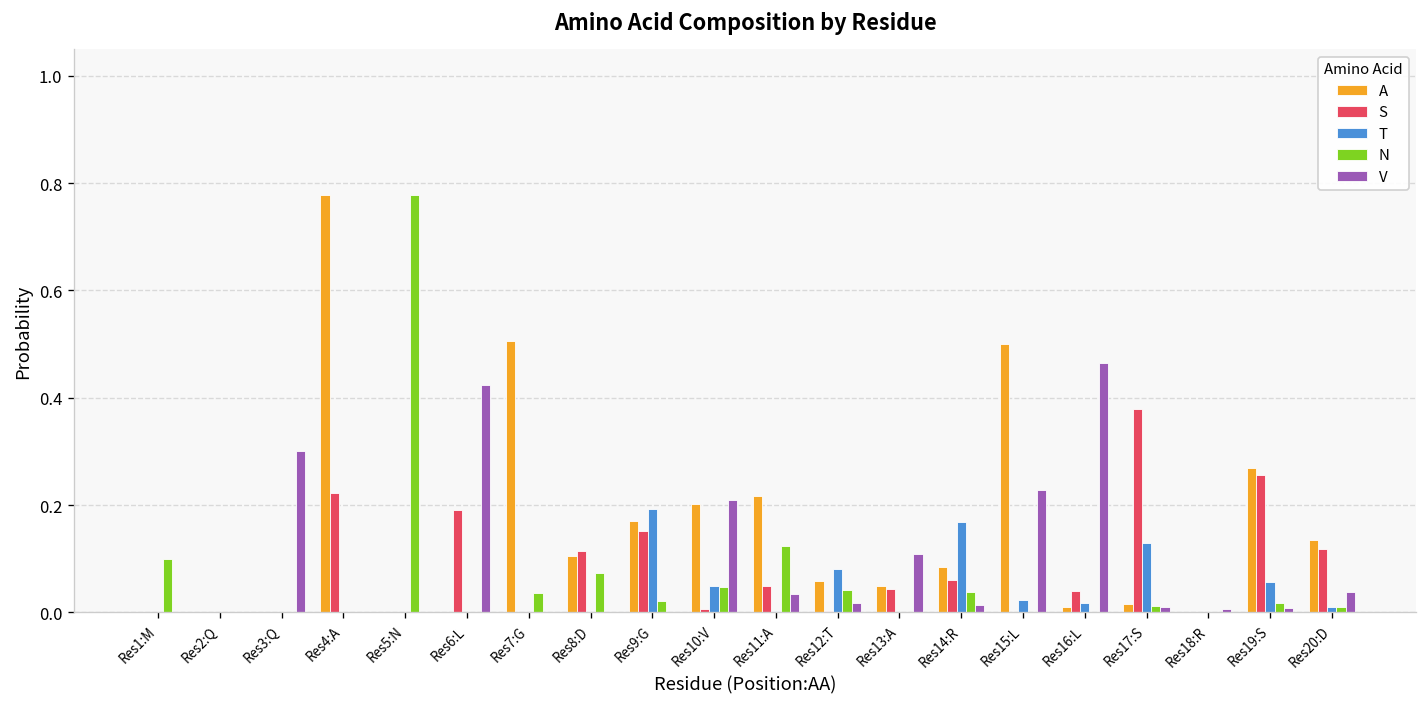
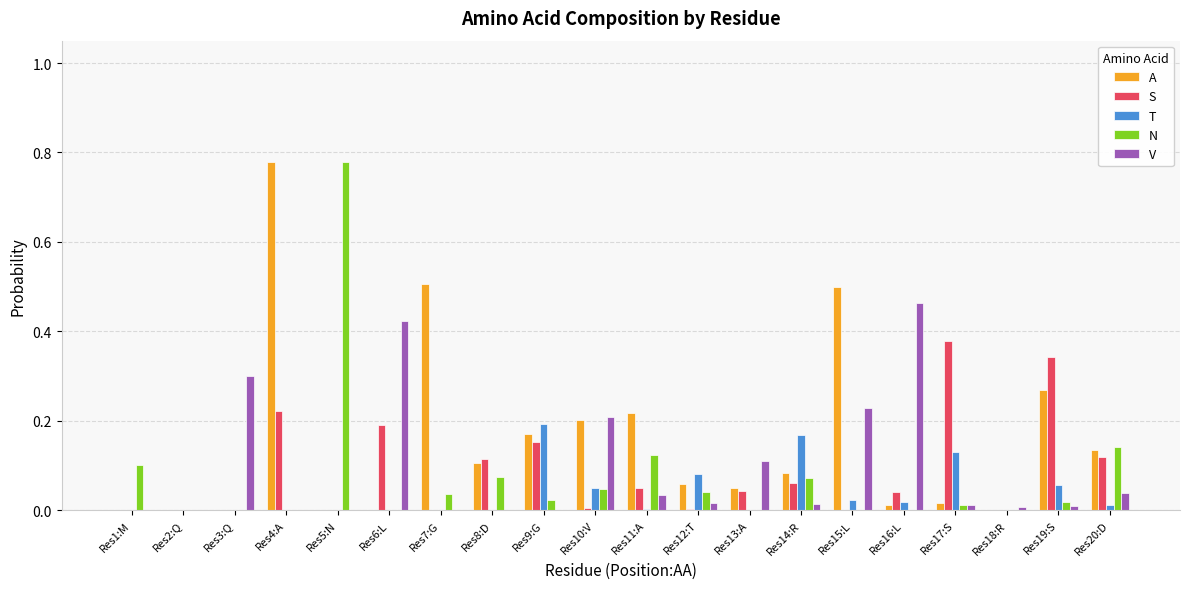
  {
    "A": {
      "Res1:M": 0.00,
      "Res2:Q": 0.00,
      "Res3:Q": 0.00,
      "Res4:A": 0.78,
      "Res5:N": 0.00,
      "Res6:L": 0.00,
      "Res7:G": 0.51,
      "Res8:D": 0.10,
      "Res9:G": 0.17,
      "Res10:V": 0.20,
      "Res11:A": 0.22,
      "Res12:T": 0.06,
      "Res13:A": 0.05,
      "Res14:R": 0.08,
      "Res15:L": 0.50,
      "Res16:L": 0.01,
      "Res17:S": 0.01,
      "Res18:R": 0.00,
      "Res19:S": 0.27,
      "Res20:D": 0.13
    },
    "S": {
      "Res1:M": 0.00,
      "Res2:Q": 0.00,
      "Res3:Q": 0.00,
      "Res4:A": 0.22,
      "Res5:N": 0.00,
      "Res6:L": 0.19,
      "Res7:G": 0.00,
      "Res8:D": 0.11,
      "Res9:G": 0.15,
      "Res11:A": 0.05,
      "Res13:A": 0.04,
      "Res14:R": 0.06,
      "Res15:L": 0.00,
      "Res16:L": 0.04,
      "Res17:S": 0.38,
      "Res18:R": 0.00,
-     "Res19:S": 0.26,
+     "Res19:S": 0.34,
      "Res20:D": 0.12
    },
    "T": {
      "Res1:M": 0.00,
      "Res2:Q": 0.00,
      "Res3:Q": 0.00,
      "Res4:A": 0.00,
      "Res5:N": 0.00,
      "Res6:L": 0.00,
      "Res7:G": 0.00,
      "Res8:D": 0.00,
      "Res9:G": 0.19,
      "Res10:V": 0.05,
      "Res12:T": 0.08,
      "Res13:A": 0.00,
      "Res14:R": 0.17,
      "Res15:L": 0.02,
      "Res16:L": 0.02,
      "Res17:S": 0.13,
      "Res18:R": 0.00,
      "Res19:S": 0.06,
      "Res20:D": 0.01
    },
    "N": {
      "Res1:M": 0.10,
      "Res2:Q": 0.00,
      "Res3:Q": 0.00,
      "Res4:A": 0.00,
      "Res5:N": 0.78,
      "Res6:L": 0.00,
      "Res7:G": 0.04,
      "Res8:D": 0.07,
      "Res9:G": 0.02,
      "Res10:V": 0.05,
      "Res11:A": 0.12,
      "Res12:T": 0.04,
      "Res13:A": 0.00,
-     "Res14:R": 0.04,
+     "Res14:R": 0.07,
      "Res15:L": 0.00,
      "Res16:L": 0.00,
      "Res17:S": 0.01,
      "Res18:R": 0.00,
      "Res19:S": 0.02,
-     "Res20:D": 0.01
+     "Res20:D": 0.14
    },
    "V": {
      "Res1:M": 0.00,
      "Res2:Q": 0.00,
      "Res3:Q": 0.30,
      "Res4:A": 0.00,
      "Res5:N": 0.00,
      "Res6:L": 0.42,
      "Res7:G": 0.00,
      "Res8:D": 0.00,
      "Res9:G": 0.00,
      "Res10:V": 0.21,
      "Res11:A": 0.03,
      "Res12:T": 0.02,
      "Res13:A": 0.11,
      "Res14:R": 0.01,
      "Res15:L": 0.23,
      "Res16:L": 0.46,
      "Res17:S": 0.01,
      "Res18:R": 0.01,
      "Res19:S": 0.01,
      "Res20:D": 0.04
    }
  }
